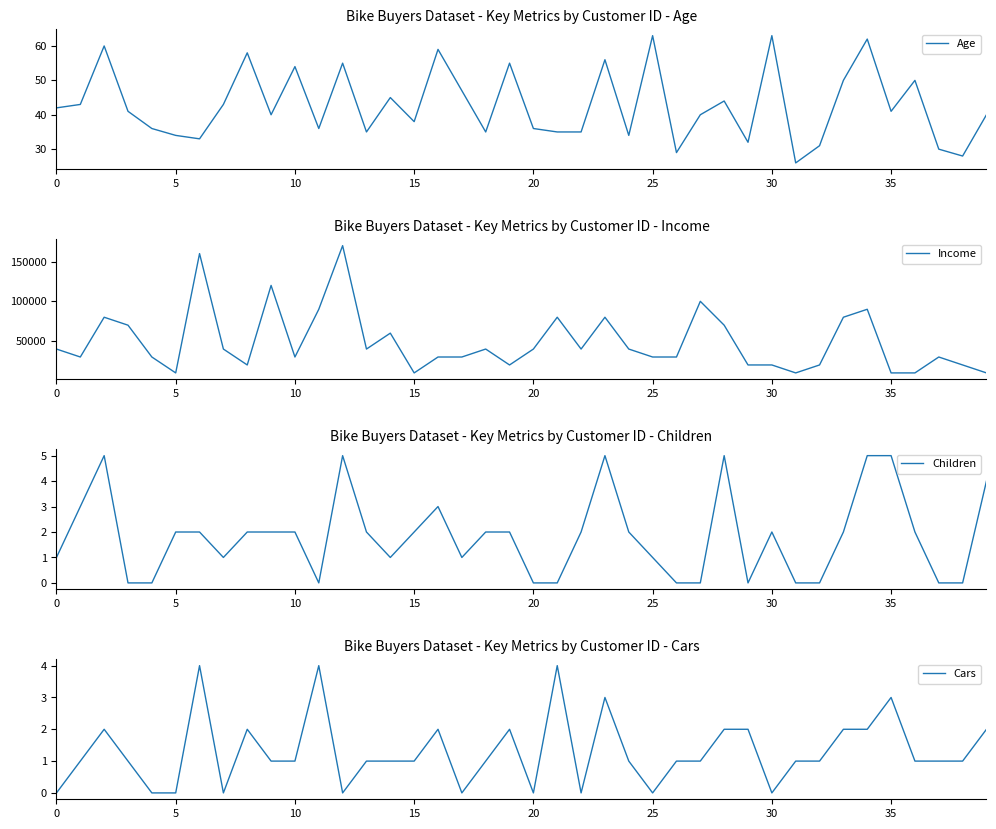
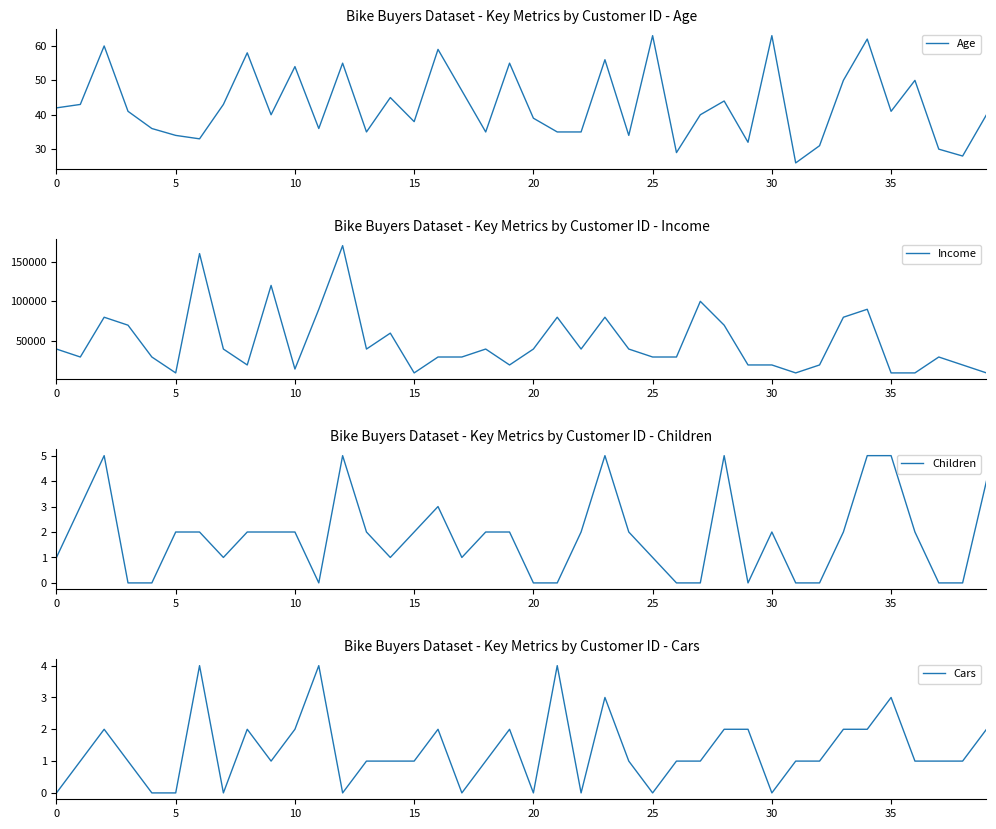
  {
    "Bike Buyers Dataset - Key Metrics by Customer ID - Age": {
      "0": 42,
      "5": 34,
      "10": 54,
      "15": 38,
-     "20": 36,
+     "20": 39,
      "25": 63,
      "30": 63,
      "35": 41
    },
    "Bike Buyers Dataset - Key Metrics by Customer ID - Income": {
      "0": 40000,
      "5": 10000,
-     "10": 30000,
+     "10": 10000,
      "15": 10000,
      "20": 40000,
      "25": 30000,
      "30": 20000,
      "35": 10000
    },
    "Bike Buyers Dataset - Key Metrics by Customer ID - Children": {
      "0": 1.0,
      "5": 2.0,
      "10": 2.0,
      "15": 2.0,
      "20": 0.0,
      "25": 1.0,
      "30": 2.0,
      "35": 5.0
    },
    "Bike Buyers Dataset - Key Metrics by Customer ID - Cars": {
      "0": 0,
      "5": 0,
-     "10": 1,
+     "10": 2,
      "15": 1,
      "20": 0,
      "25": 0,
      "30": 0,
      "35": 3
    }
  }
